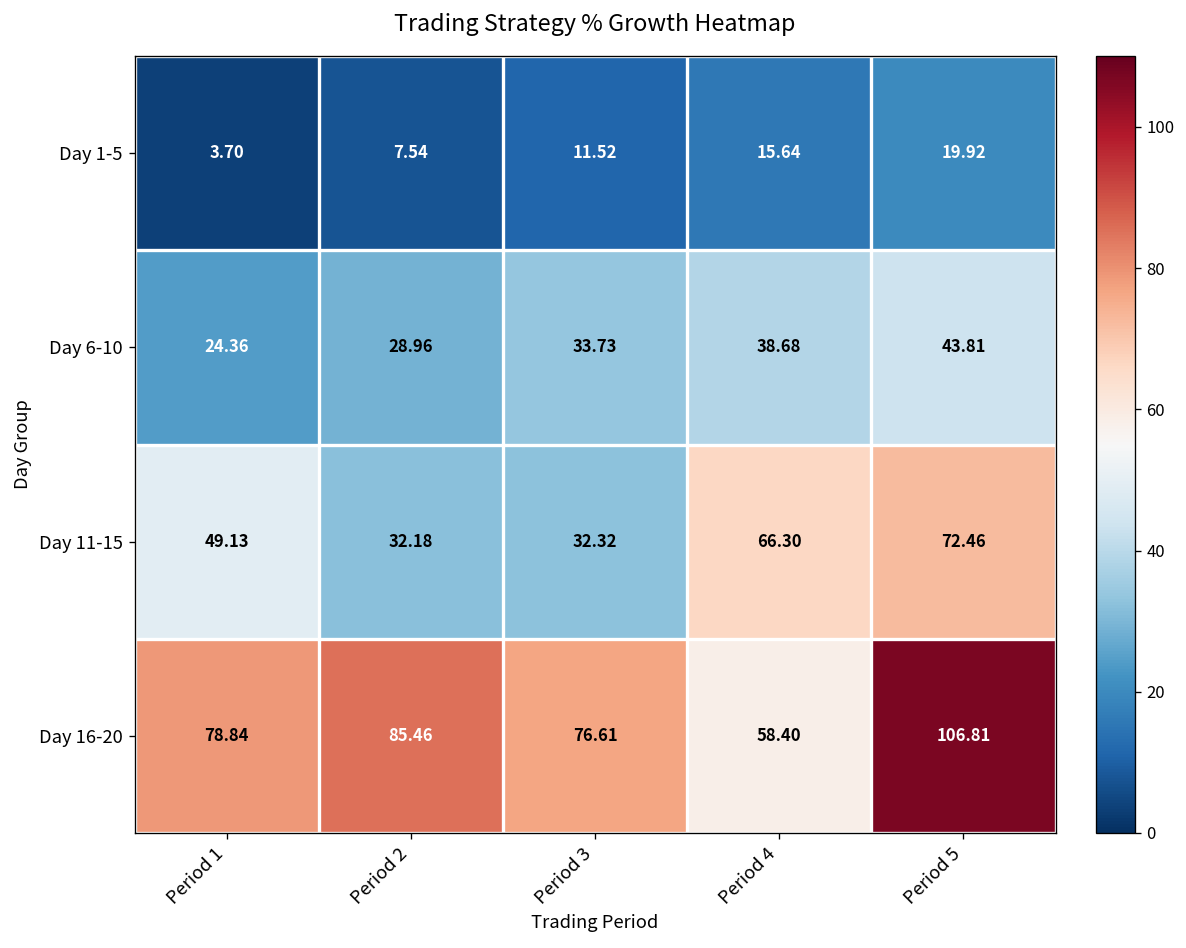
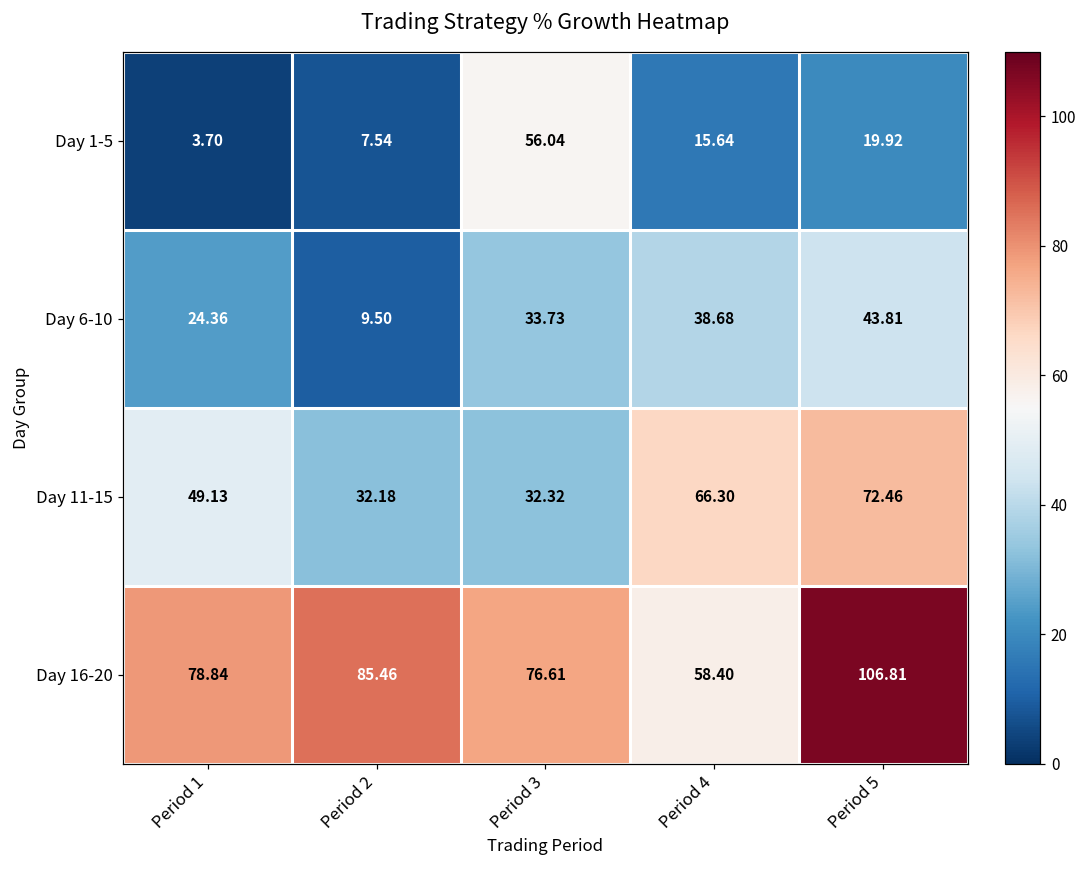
  {
    "Day 1-5": {
      "Period 1": 3.70,
      "Period 2": 7.54,
-     "Period 3": 11.52,
+     "Period 3": 56.04,
      "Period 4": 15.64,
      "Period 5": 19.92
    },
    "Day 6-10": {
      "Period 1": 24.36,
-     "Period 2": 28.96,
+     "Period 2": 9.50,
      "Period 3": 33.73,
      "Period 4": 38.68,
      "Period 5": 43.81
    },
    "Day 11-15": {
      "Period 1": 49.13,
      "Period 2": 32.18,
      "Period 3": 32.32,
      "Period 4": 66.30,
      "Period 5": 72.46
    },
    "Day 16-20": {
      "Period 1": 78.84,
      "Period 2": 85.46,
      "Period 3": 76.61,
      "Period 4": 58.40,
      "Period 5": 106.81
    }
  }
